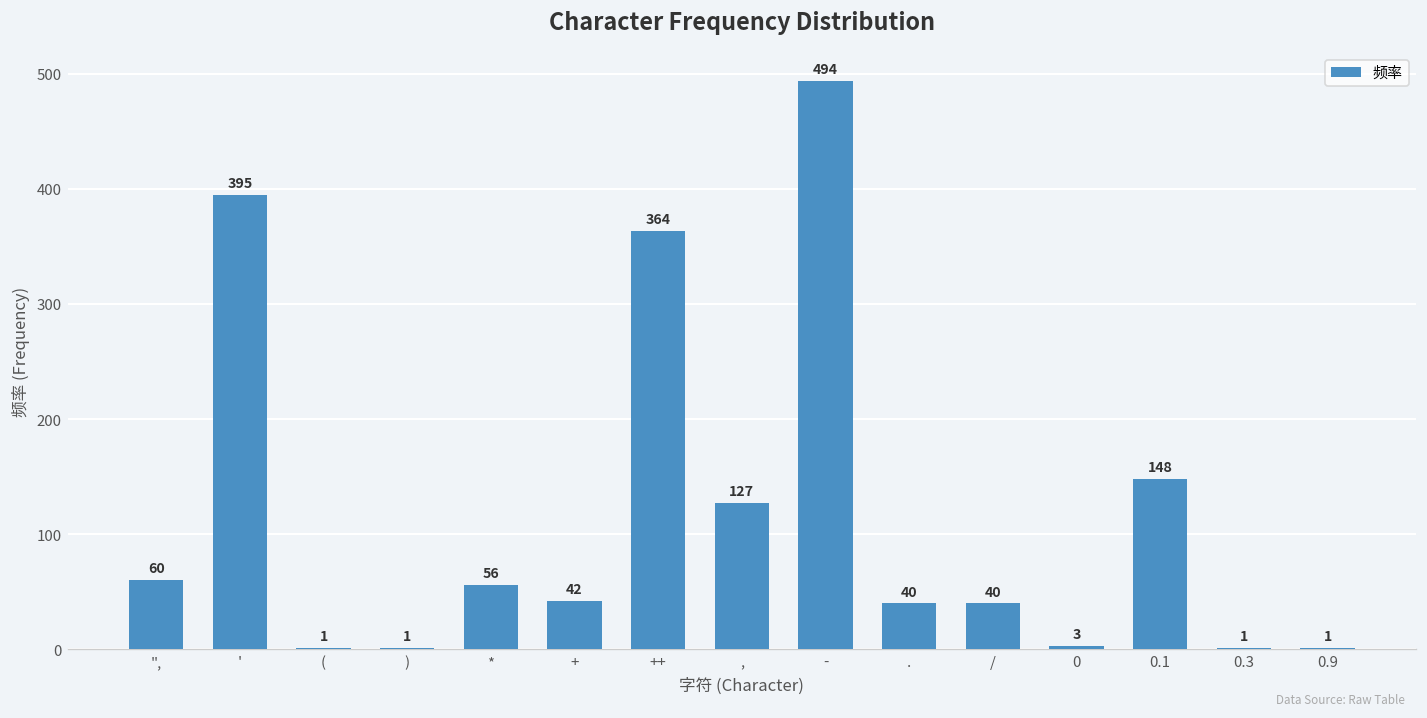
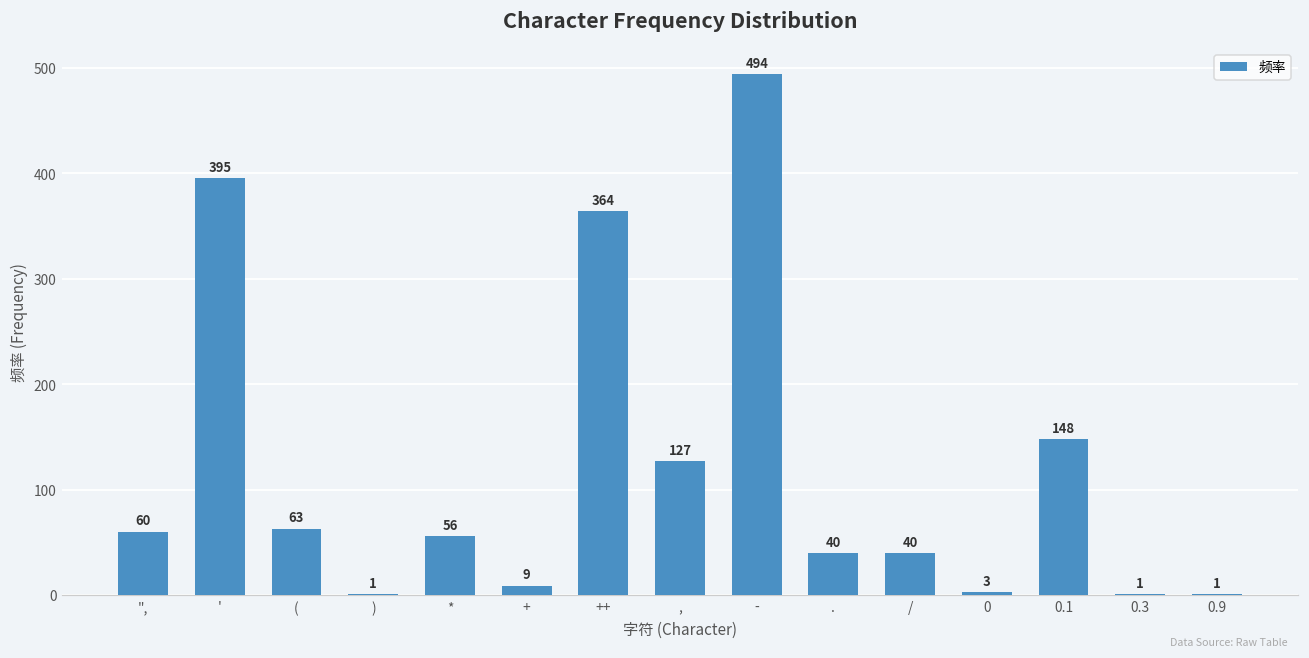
  {
    "\",": 60,
    "'": 395,
-   "(": 1,
+   "(": 63,
    ")": 1,
    "*": 56,
-   "+": 42,
+   "+": 9,
    "++": 364,
    ",": 127,
    "-": 494,
    ".": 40,
    "/": 40,
    "0": 3,
    "0.1": 148,
    "0.3": 1,
    "0.9": 1
  }
